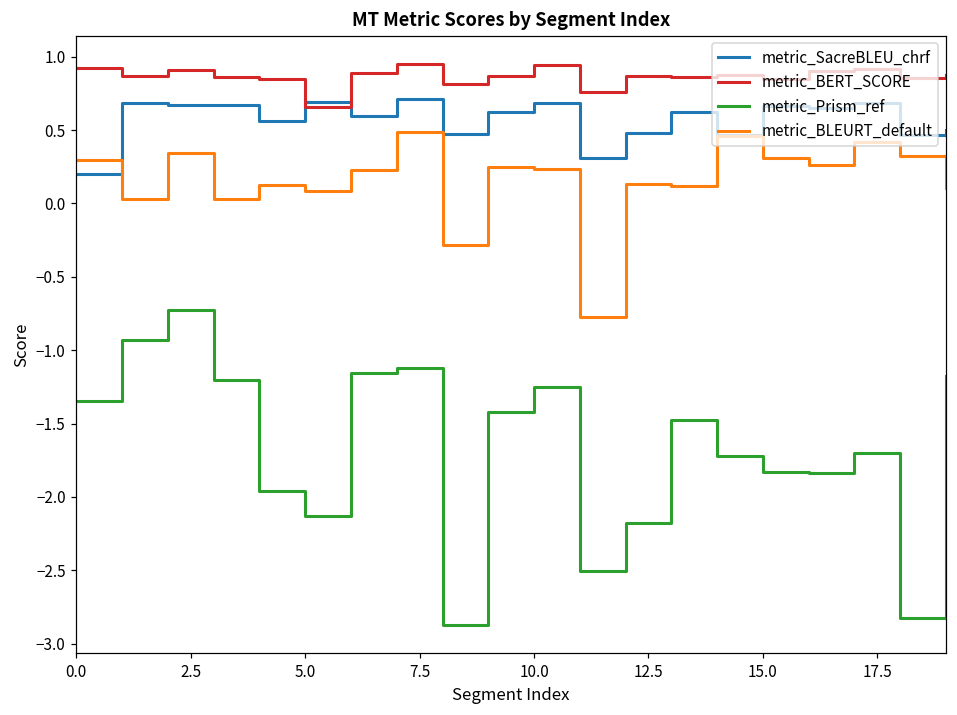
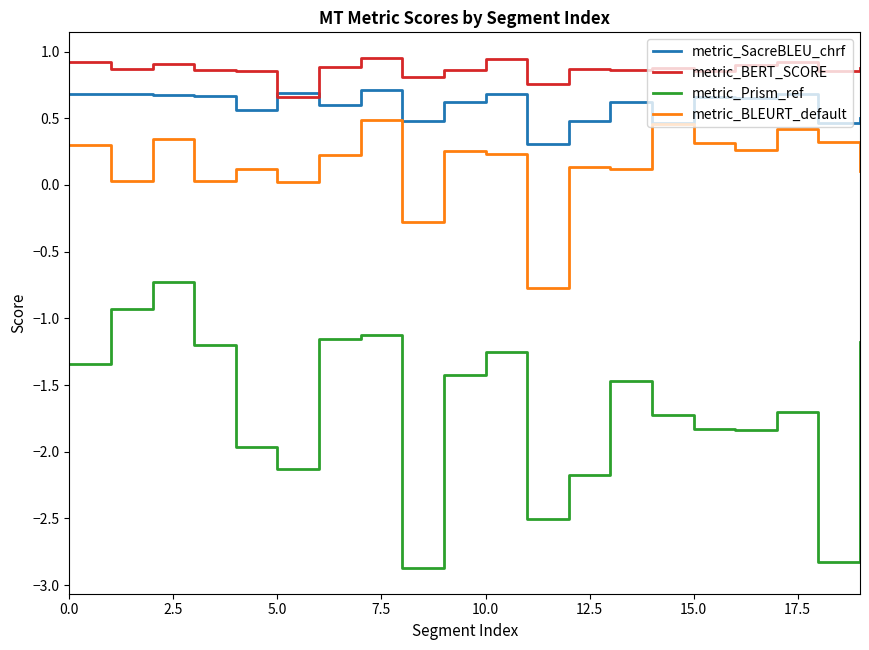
  {
    "metric_SacreBLEU_chrf": {
-     "0.0": 0.20,
+     "0.0": 0.68,
      "5.0": 0.69,
      "10.0": 0.68
    },
    "metric_BERT_SCORE": {
      "0.0": 0.92,
      "5.0": 0.66,
      "10.0": 0.94
    },
    "metric_Prism_ref": {
      "0.0": -1.34,
      "5.0": -2.13,
      "10.0": -1.25,
      "15.0": -1.83
    },
    "metric_BLEURT_default": {
      "0.0": 0.30,
-     "5.0": 0.08,
+     "5.0": 0.02,
      "10.0": 0.24,
      "15.0": 0.31
    }
  }
